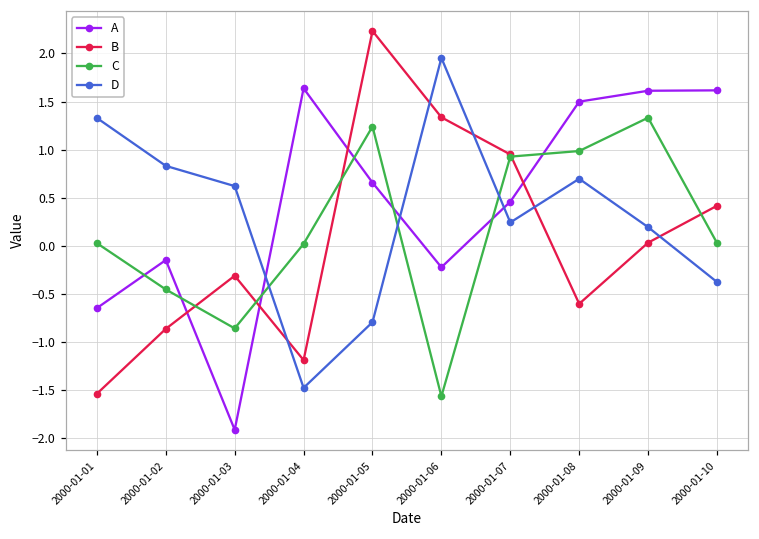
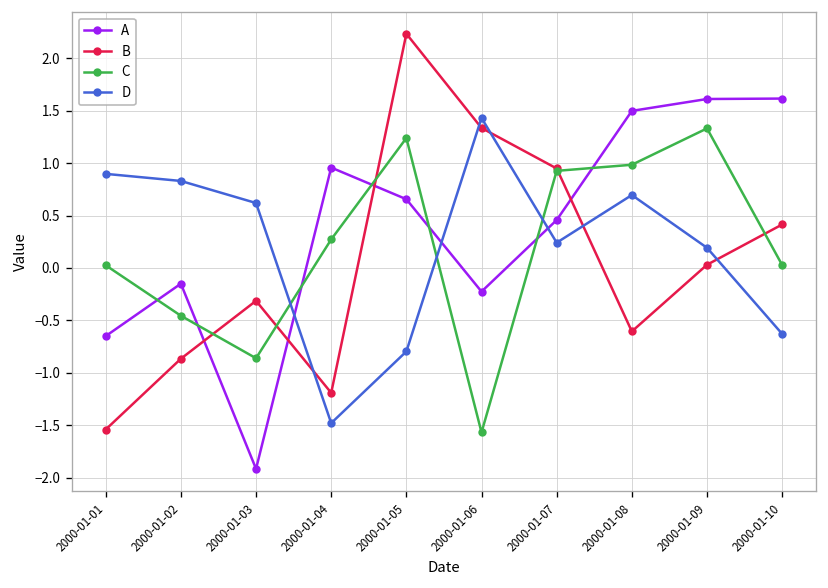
  {
    "A": {
      "2000-01-01": -0.7,
      "2000-01-02": -0.2,
      "2000-01-03": -1.9,
-     "2000-01-04": 1.6,
+     "2000-01-04": 1.0,
      "2000-01-05": 0.7,
      "2000-01-06": -0.2,
      "2000-01-07": 0.5,
      "2000-01-08": 1.5,
      "2000-01-09": 1.6,
      "2000-01-10": 1.6
    },
    "B": {
      "2000-01-01": -1.5,
      "2000-01-02": -0.9,
      "2000-01-03": -0.3,
      "2000-01-04": -1.2,
      "2000-01-05": 2.2,
      "2000-01-06": 1.3,
      "2000-01-08": -0.6,
      "2000-01-09": 0.0,
      "2000-01-10": 0.4
    },
    "C": {
      "2000-01-01": 0.0,
      "2000-01-02": -0.5,
      "2000-01-03": -0.9,
-     "2000-01-04": 0.0,
+     "2000-01-04": 0.3,
      "2000-01-05": 1.2,
      "2000-01-06": -1.6,
      "2000-01-08": 1.0,
      "2000-01-09": 1.3,
      "2000-01-10": 0.0
    },
    "D": {
-     "2000-01-01": 1.3,
+     "2000-01-01": 0.9,
      "2000-01-02": 0.8,
      "2000-01-03": 0.6,
      "2000-01-04": -1.5,
      "2000-01-05": -0.8,
-     "2000-01-06": 2.0,
+     "2000-01-06": 1.4,
      "2000-01-07": 0.2,
      "2000-01-08": 0.7,
      "2000-01-09": 0.2,
-     "2000-01-10": -0.4
+     "2000-01-10": -0.6
    }
  }
